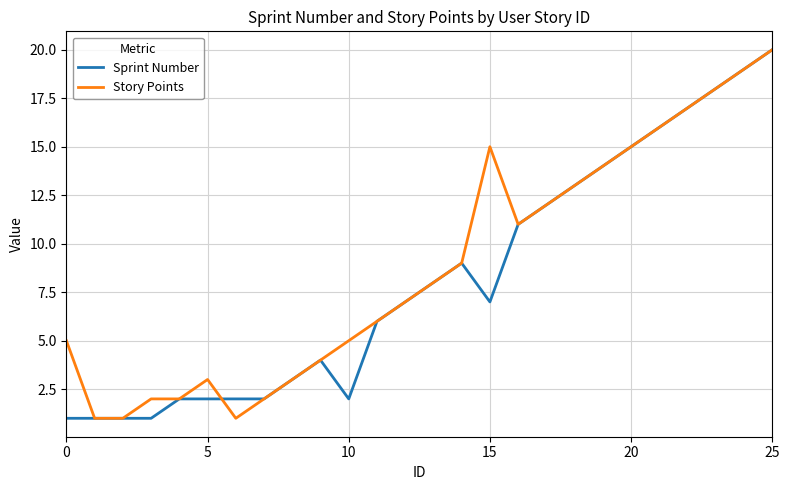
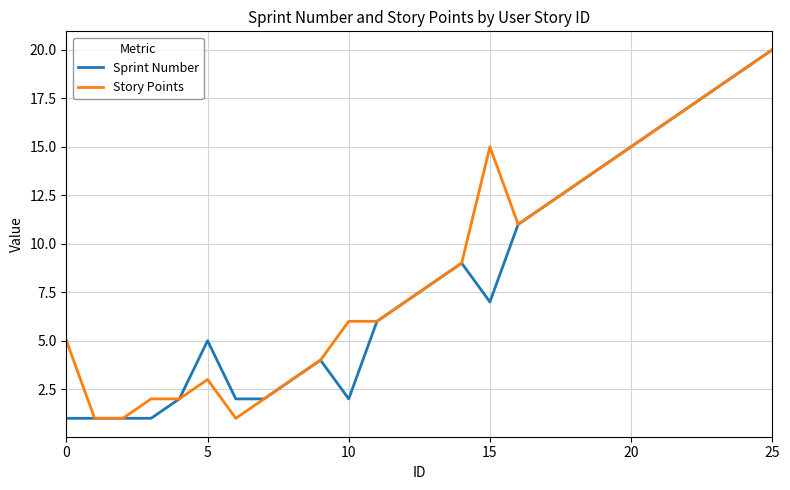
  {
    "Sprint Number": {
      "0": 1,
-     "5": 2,
+     "5": 5,
      "10": 2,
      "15": 7
    },
    "Story Points": {
      "0": 5,
      "5": 3,
-     "10": 5,
+     "10": 6,
      "15": 15
    }
  }
